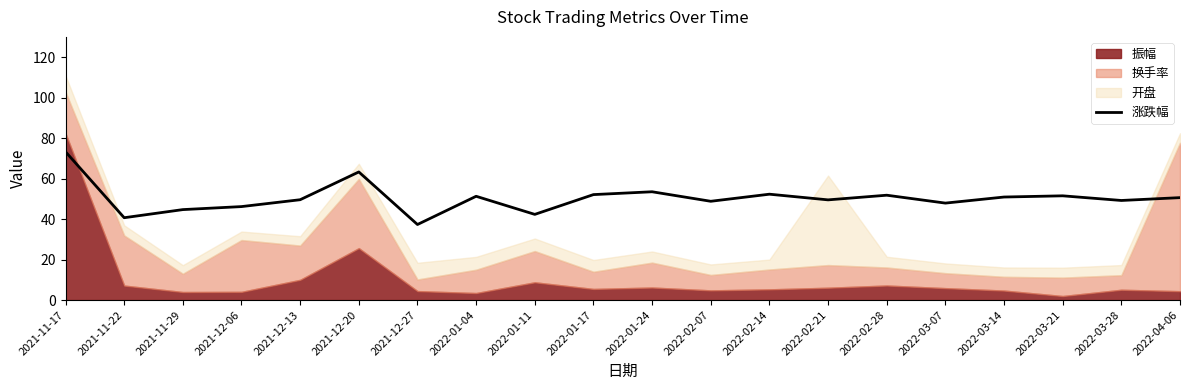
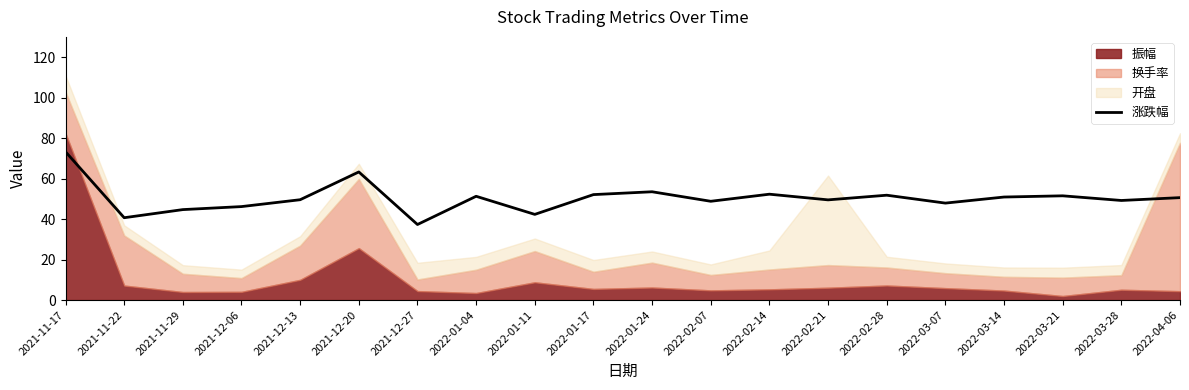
  {
    "涨跌幅": {
      "2021-11-17": 73,
      "2021-11-22": 41,
      "2021-11-29": 45,
      "2021-12-06": 46,
      "2021-12-13": 50,
      "2021-12-20": 63,
      "2021-12-27": 37,
      "2022-01-04": 51,
      "2022-01-11": 42,
      "2022-01-17": 52,
      "2022-01-24": 54,
      "2022-02-07": 49,
      "2022-02-14": 52,
      "2022-02-21": 50,
      "2022-02-28": 52,
      "2022-03-07": 48,
      "2022-03-14": 51,
      "2022-03-21": 52,
      "2022-03-28": 49,
      "2022-04-06": 51
    },
    "振幅": {
      "2021-11-17": 82,
      "2021-11-22": 7,
      "2021-11-29": 4,
      "2021-12-06": 4,
      "2021-12-13": 10,
      "2021-12-20": 26,
      "2021-12-27": 4,
      "2022-01-04": 3,
      "2022-01-11": 9,
      "2022-01-17": 6,
      "2022-01-24": 6,
      "2022-02-07": 5,
      "2022-02-14": 5,
      "2022-02-21": 6,
      "2022-02-28": 7,
      "2022-03-07": 6,
      "2022-03-14": 5,
      "2022-03-21": 2,
      "2022-03-28": 5,
      "2022-04-06": 4
    },
    "换手率": {
      "2021-11-17": 21,
      "2021-11-22": 25,
      "2021-11-29": 9,
-     "2021-12-06": 26,
+     "2021-12-06": 7,
      "2021-12-13": 17,
      "2021-12-20": 34,
      "2021-12-27": 6,
      "2022-01-04": 12,
      "2022-01-11": 15,
      "2022-01-17": 9,
      "2022-01-24": 12,
      "2022-02-07": 8,
      "2022-02-14": 10,
      "2022-02-21": 11,
      "2022-02-28": 9,
      "2022-03-07": 7,
      "2022-03-14": 7,
      "2022-03-21": 9,
      "2022-03-28": 7,
      "2022-04-06": 73
    },
    "开盘": {
      "2021-11-17": 8,
      "2021-11-22": 5,
      "2021-11-29": 4,
      "2021-12-06": 4,
      "2021-12-13": 5,
      "2021-12-20": 7,
      "2021-12-27": 8,
      "2022-01-04": 6,
      "2022-01-11": 6,
      "2022-01-17": 6,
      "2022-01-24": 6,
      "2022-02-07": 5,
-     "2022-02-14": 5,
+     "2022-02-14": 9,
      "2022-02-21": 44,
      "2022-02-28": 5,
      "2022-03-07": 5,
      "2022-03-14": 5,
      "2022-03-21": 5,
      "2022-03-28": 5,
      "2022-04-06": 5
    }
  }
